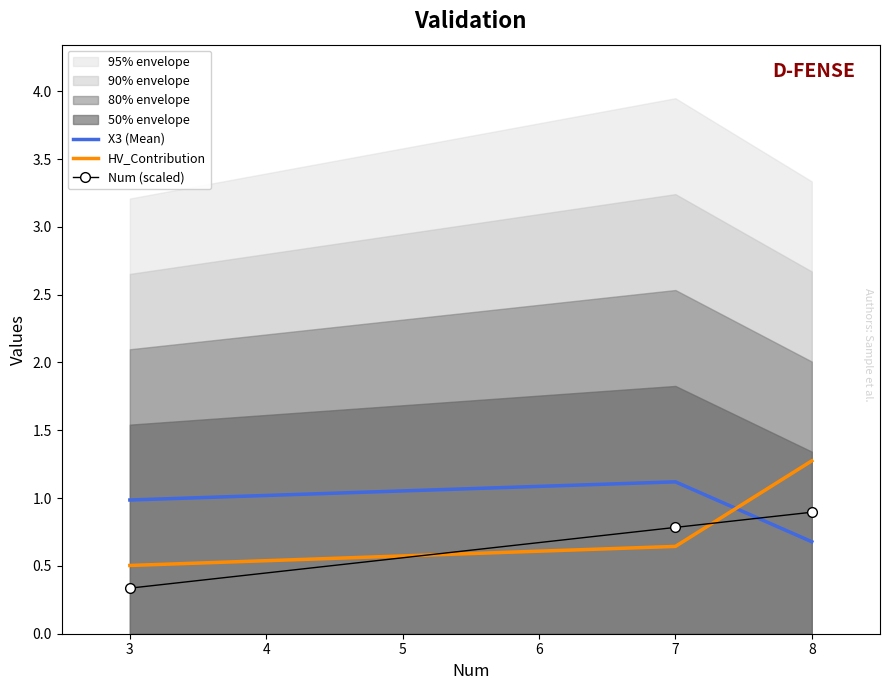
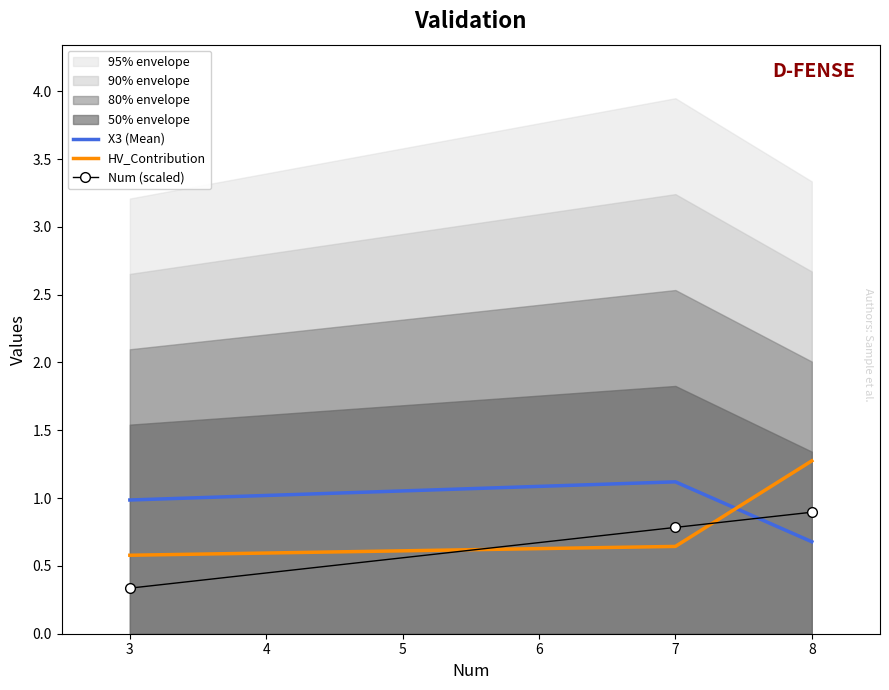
  {
    "X3 (Mean)": {
      "3": 0.99,
      "7": 1.12,
      "8": 0.68
    },
    "HV_Contribution": {
-     "3": 0.50,
+     "3": 0.58,
      "7": 0.64,
      "8": 1.27
    },
    "Num (scaled)": {
      "3": 0.34,
      "7": 0.78,
      "8": 0.90
    }
  }
